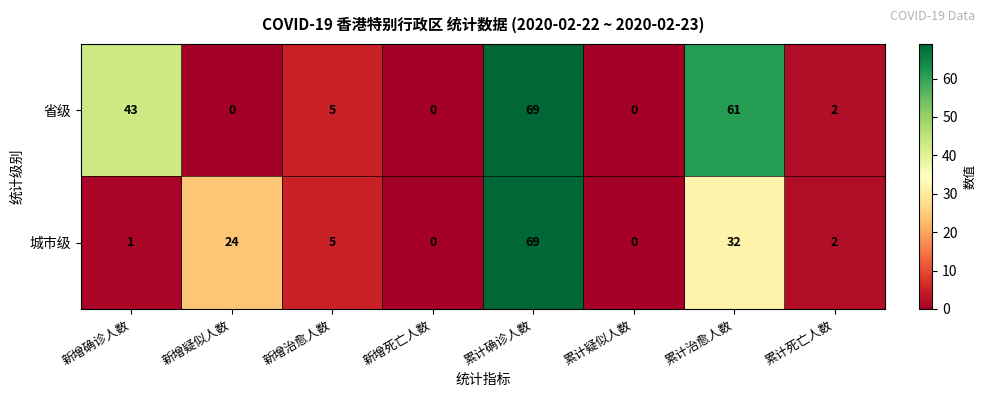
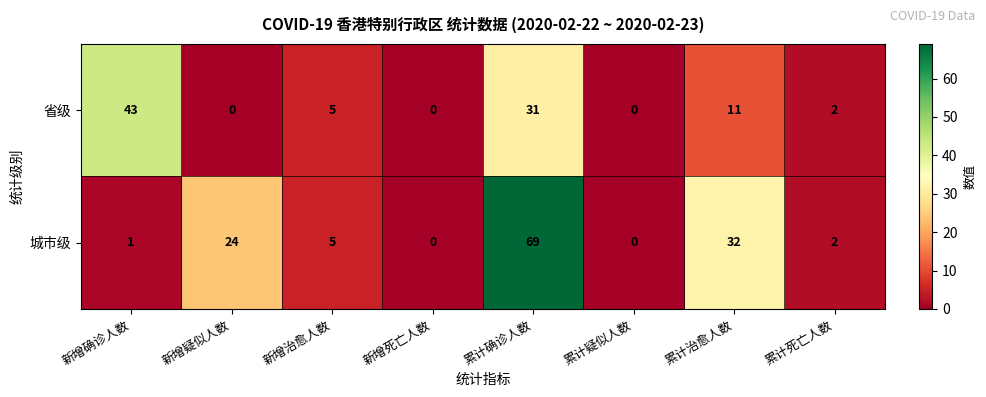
  {
    "省级": {
      "新增确诊人数": 43,
      "新增疑似人数": 0,
      "新增治愈人数": 5,
      "新增死亡人数": 0,
-     "累计确诊人数": 69,
+     "累计确诊人数": 31,
      "累计疑似人数": 0,
-     "累计治愈人数": 61,
+     "累计治愈人数": 11,
      "累计死亡人数": 2
    },
    "城市级": {
      "新增确诊人数": 1,
      "新增疑似人数": 24,
      "新增治愈人数": 5,
      "新增死亡人数": 0,
      "累计确诊人数": 69,
      "累计疑似人数": 0,
      "累计治愈人数": 32,
      "累计死亡人数": 2
    }
  }
